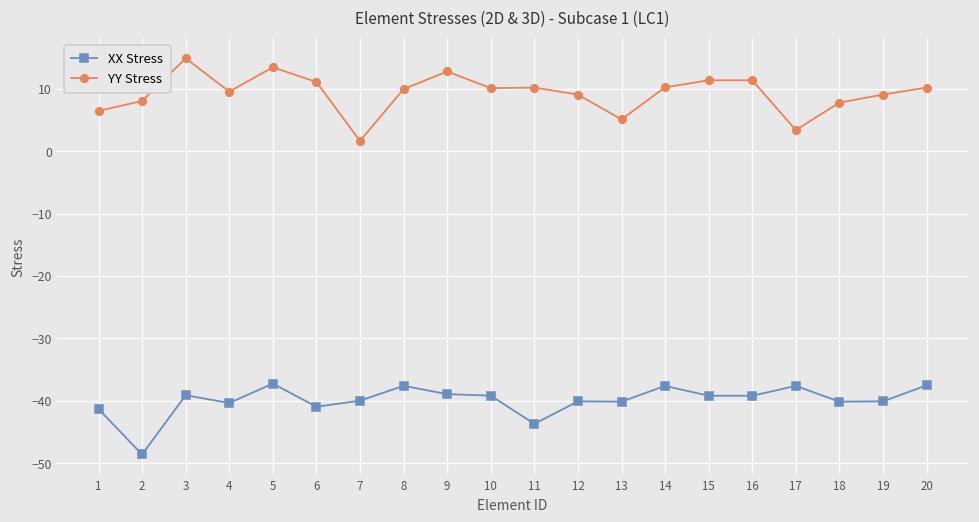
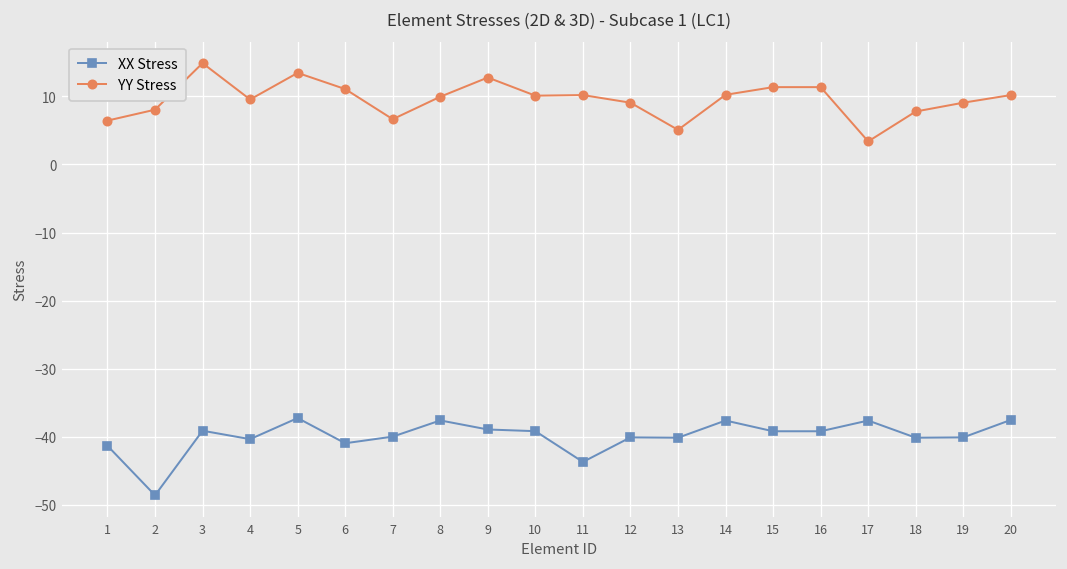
  {
    "XX Stress": {
      "1": -41,
      "2": -49,
      "3": -39,
      "4": -40,
      "5": -37,
      "6": -41,
      "7": -40,
      "8": -38,
      "9": -39,
      "10": -39,
      "11": -44,
      "12": -40,
      "13": -40,
      "14": -38,
      "15": -39,
      "16": -39,
      "17": -38,
      "18": -40,
      "19": -40,
      "20": -38
    },
    "YY Stress": {
      "1": 6,
      "2": 8,
      "3": 15,
      "4": 10,
      "5": 13,
      "6": 11,
-     "7": 2,
+     "7": 7,
      "8": 10,
      "9": 13,
      "10": 10,
      "11": 10,
      "12": 9,
      "13": 5,
      "14": 10,
      "15": 11,
      "16": 11,
      "17": 3,
      "18": 8,
      "19": 9,
      "20": 10
    }
  }
